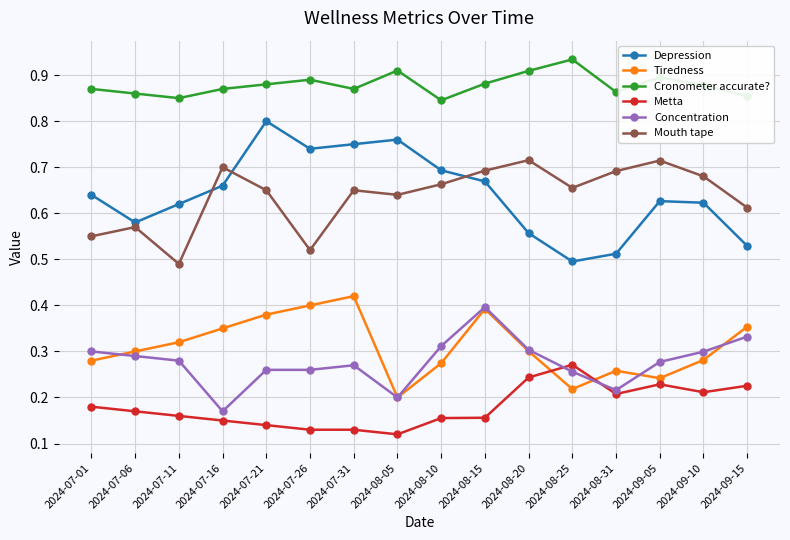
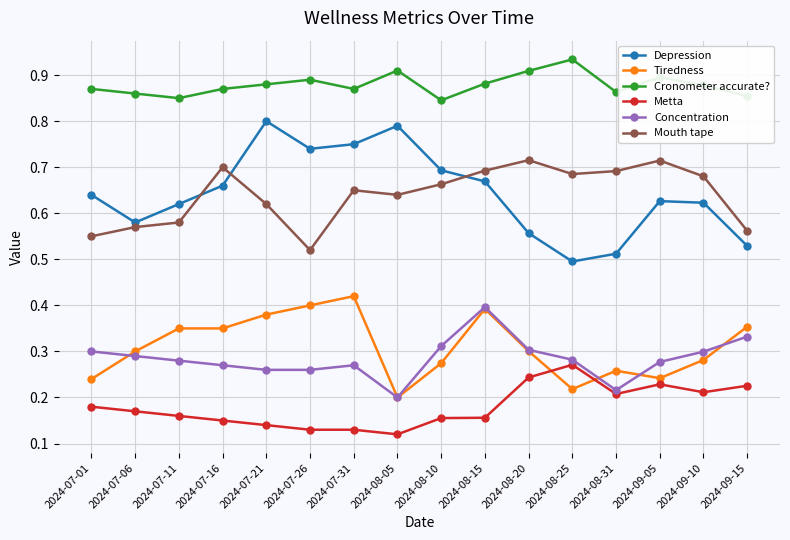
  {
    "Depression": {
      "2024-07-01": 0.64,
      "2024-07-06": 0.58,
      "2024-07-11": 0.62,
      "2024-07-16": 0.66,
      "2024-07-21": 0.80,
      "2024-07-26": 0.74,
      "2024-07-31": 0.75,
-     "2024-08-05": 0.76,
+     "2024-08-05": 0.79,
      "2024-08-10": 0.69,
      "2024-08-15": 0.67,
      "2024-08-20": 0.56,
      "2024-08-25": 0.50,
      "2024-08-31": 0.51,
      "2024-09-05": 0.63,
      "2024-09-10": 0.62,
      "2024-09-15": 0.53
    },
    "Tiredness": {
-     "2024-07-01": 0.28,
+     "2024-07-01": 0.24,
      "2024-07-06": 0.30,
-     "2024-07-11": 0.32,
+     "2024-07-11": 0.35,
      "2024-07-16": 0.35,
      "2024-07-21": 0.38,
      "2024-07-26": 0.40,
      "2024-07-31": 0.42,
      "2024-08-10": 0.27,
      "2024-08-25": 0.22,
      "2024-08-31": 0.26,
      "2024-09-05": 0.24,
      "2024-09-10": 0.28,
      "2024-09-15": 0.35
    },
    "Cronometer accurate?": {
      "2024-07-01": 0.87,
      "2024-07-06": 0.86,
      "2024-07-11": 0.85,
      "2024-07-16": 0.87,
      "2024-07-21": 0.88,
      "2024-07-26": 0.89,
      "2024-07-31": 0.87,
      "2024-08-05": 0.91,
      "2024-08-10": 0.85,
      "2024-08-15": 0.88,
      "2024-08-20": 0.91,
      "2024-08-25": 0.93,
      "2024-08-31": 0.86
    },
    "Metta": {
      "2024-07-01": 0.18,
      "2024-07-06": 0.17,
      "2024-07-11": 0.16,
      "2024-07-16": 0.15,
      "2024-07-21": 0.14,
      "2024-07-26": 0.13,
      "2024-07-31": 0.13,
      "2024-08-05": 0.12,
      "2024-08-10": 0.16,
      "2024-08-15": 0.16,
      "2024-08-20": 0.24,
      "2024-08-25": 0.27,
      "2024-08-31": 0.21,
      "2024-09-05": 0.23,
      "2024-09-10": 0.21,
      "2024-09-15": 0.23
    },
    "Concentration": {
      "2024-07-01": 0.30,
      "2024-07-06": 0.29,
      "2024-07-11": 0.28,
-     "2024-07-16": 0.17,
+     "2024-07-16": 0.27,
      "2024-07-21": 0.26,
      "2024-07-26": 0.26,
      "2024-07-31": 0.27,
      "2024-08-10": 0.31,
-     "2024-08-25": 0.26,
+     "2024-08-25": 0.28,
      "2024-08-31": 0.22,
      "2024-09-05": 0.28,
      "2024-09-10": 0.30,
      "2024-09-15": 0.33
    },
    "Mouth tape": {
      "2024-07-01": 0.55,
      "2024-07-06": 0.57,
-     "2024-07-11": 0.49,
+     "2024-07-11": 0.58,
      "2024-07-16": 0.70,
-     "2024-07-21": 0.65,
+     "2024-07-21": 0.62,
      "2024-07-26": 0.52,
      "2024-07-31": 0.65,
      "2024-08-05": 0.64,
      "2024-08-10": 0.66,
      "2024-08-15": 0.69,
      "2024-08-20": 0.72,
-     "2024-08-25": 0.66,
+     "2024-08-25": 0.69,
      "2024-08-31": 0.69,
      "2024-09-05": 0.71,
      "2024-09-10": 0.68,
-     "2024-09-15": 0.61
+     "2024-09-15": 0.56
    }
  }
